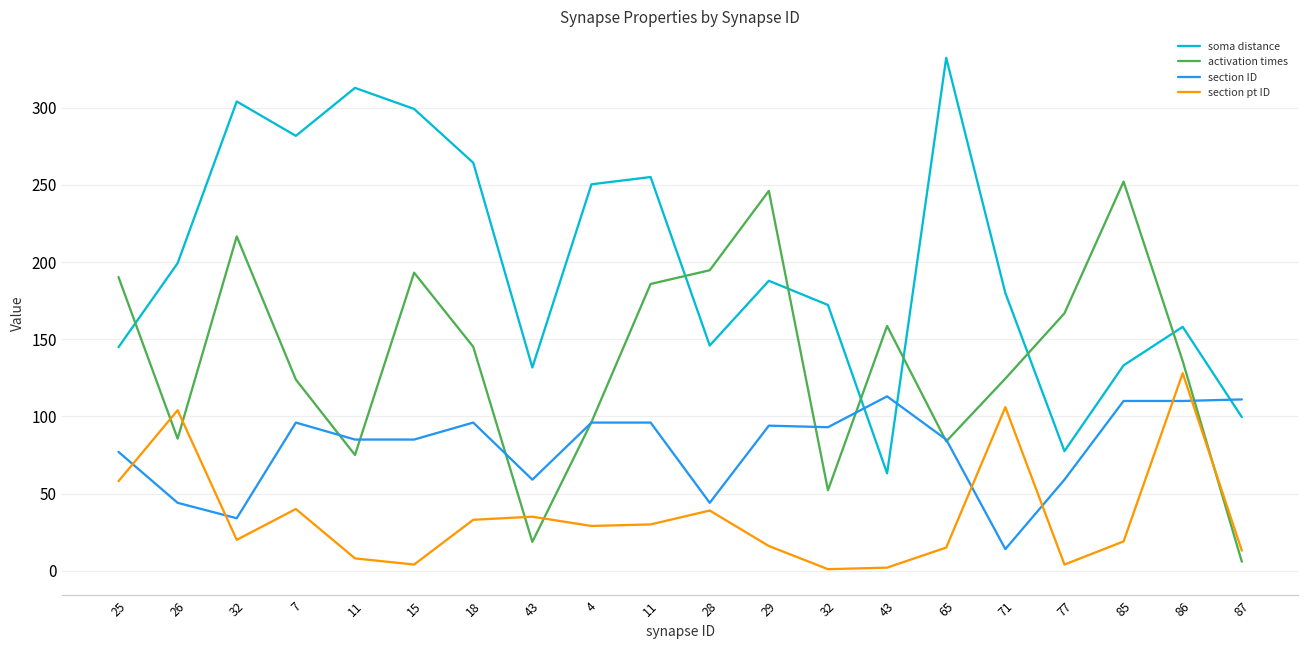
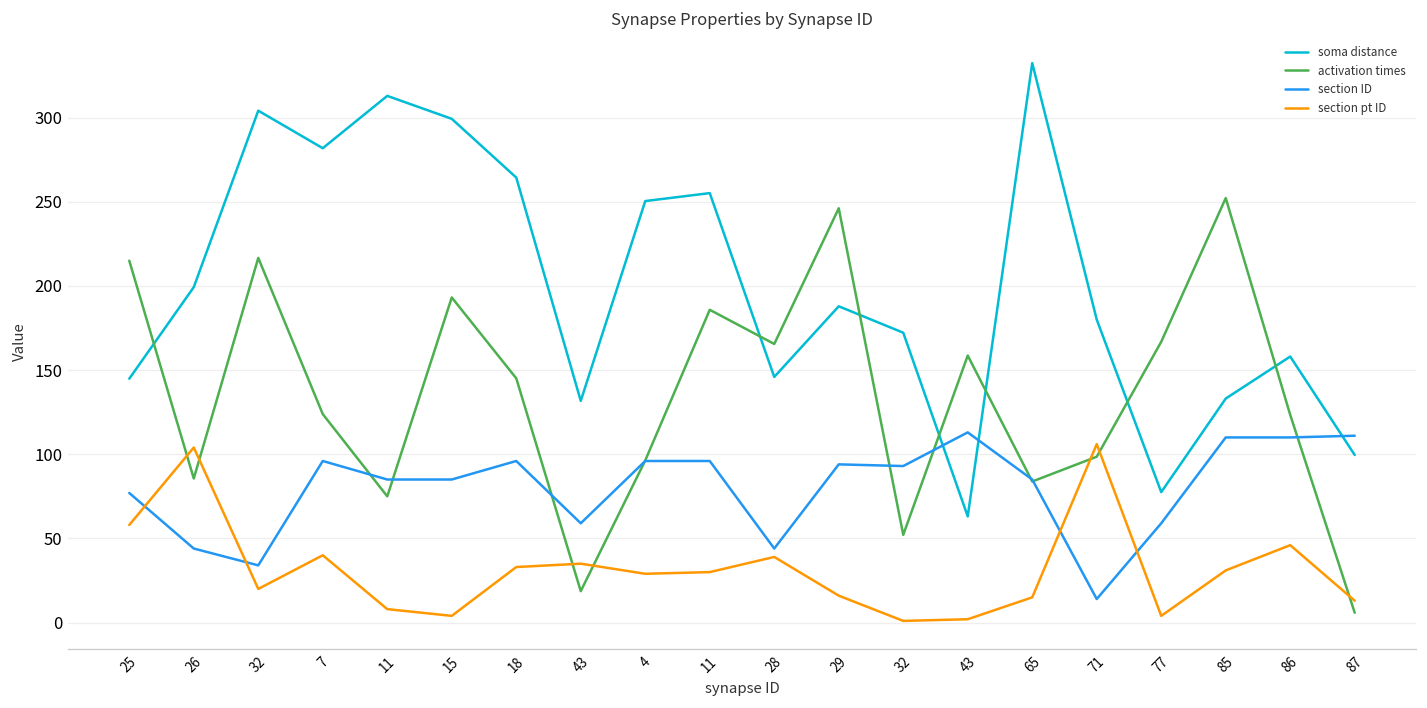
  {
    "activation times": {
-     "25": 190,
+     "25": 215,
      "26": 86,
      "7": 124,
      "15": 193,
      "18": 145,
-     "28": 195,
+     "28": 166,
      "29": 246,
-     "71": 124,
+     "71": 99,
      "77": 167,
      "85": 252,
-     "86": 136,
+     "86": 123,
      "87": 6
    },
    "section pt ID": {
      "25": 58,
      "26": 104,
      "7": 40,
      "15": 4,
      "18": 33,
      "4": 29,
      "28": 39,
      "29": 16,
      "65": 15,
      "71": 106,
      "77": 4,
-     "85": 19,
-     "86": 128,
+     "85": 31,
+     "86": 46,
      "87": 13
    }
  }
